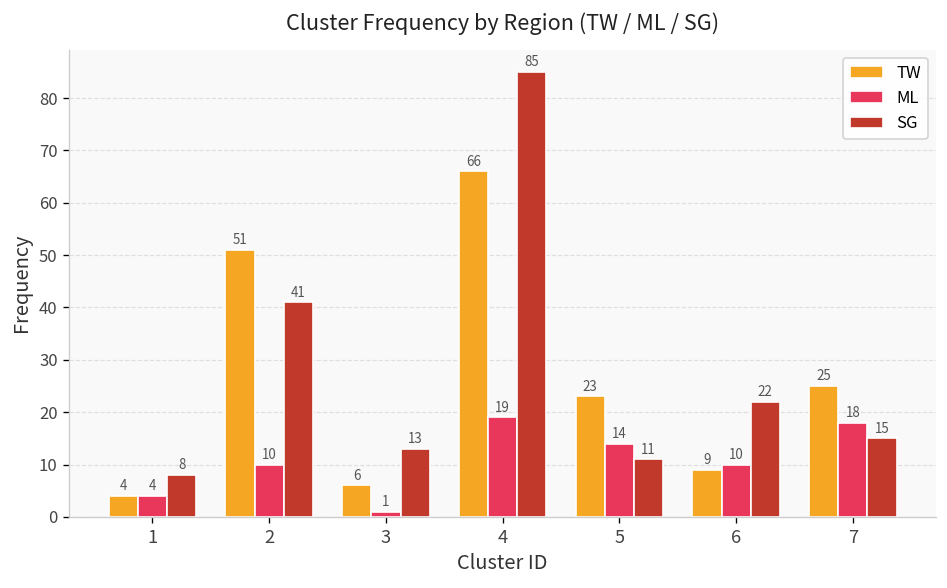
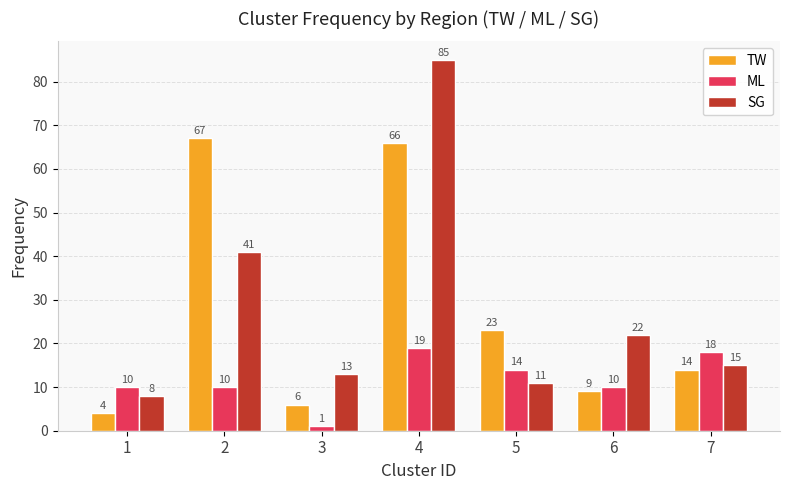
  {
    "TW": {
      "1": 4,
-     "2": 51,
+     "2": 67,
      "3": 6,
      "4": 66,
      "5": 23,
      "6": 9,
-     "7": 25
+     "7": 14
    },
    "ML": {
-     "1": 4,
+     "1": 10,
      "2": 10,
      "3": 1,
      "4": 19,
      "5": 14,
      "6": 10,
      "7": 18
    },
    "SG": {
      "1": 8,
      "2": 41,
      "3": 13,
      "4": 85,
      "5": 11,
      "6": 22,
      "7": 15
    }
  }
